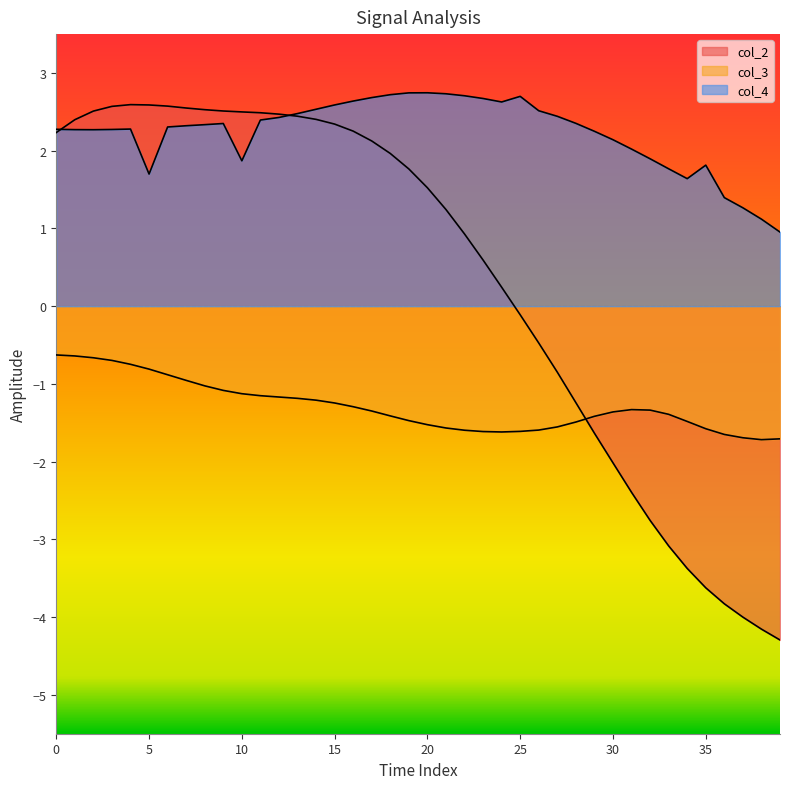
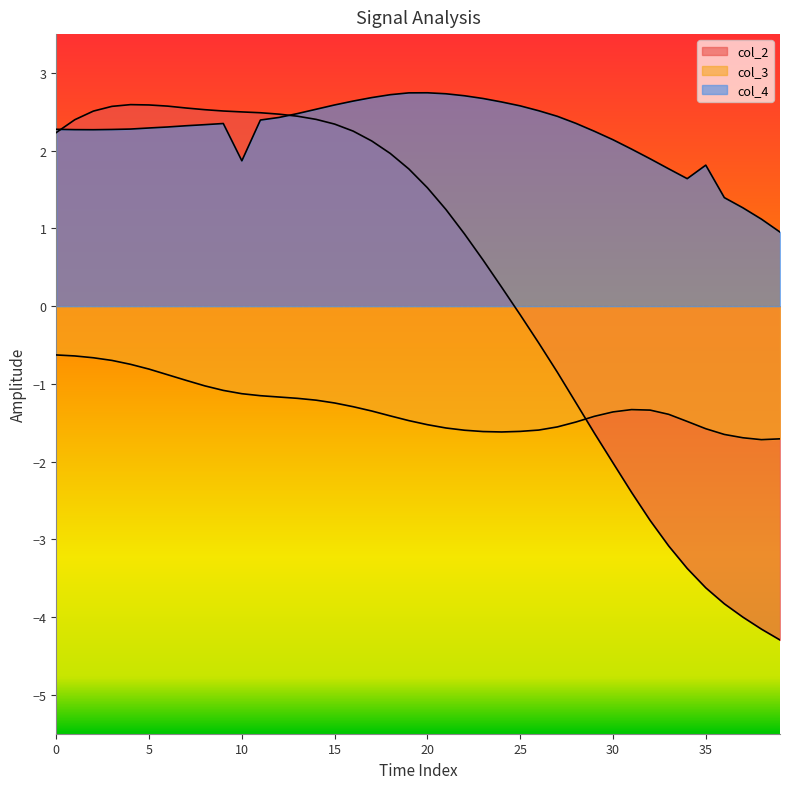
  {
    "col_4": {
      "0": 2.3,
-     "5": 1.7,
+     "5": 2.3,
      "10": 1.9,
      "15": 2.6,
      "20": 2.7,
-     "25": 2.7,
+     "25": 2.6,
      "30": 2.1,
      "35": 1.8
    }
  }
